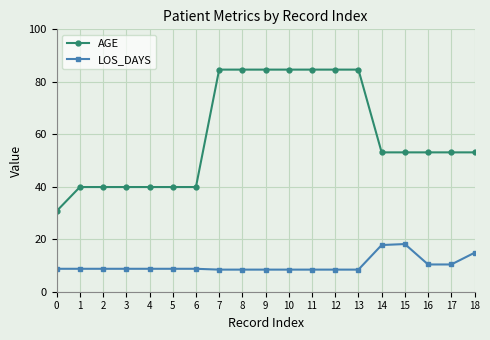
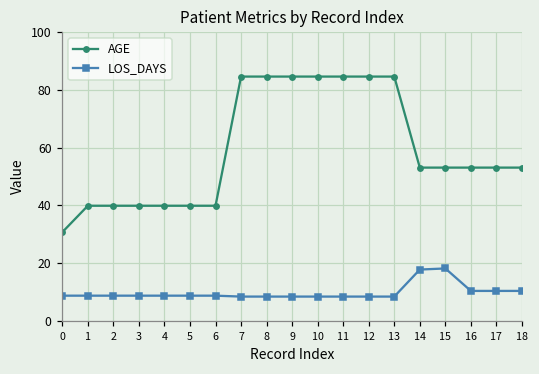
  {
    "AGE": {
      "0": 31,
      "1": 40,
      "2": 40,
      "3": 40,
      "4": 40,
      "5": 40,
      "6": 40,
      "7": 85,
      "8": 85,
      "9": 85,
      "10": 85,
      "11": 85,
      "12": 85,
      "13": 85,
      "14": 53,
      "15": 53,
      "16": 53,
      "17": 53,
      "18": 53
    },
    "LOS_DAYS": {
      "0": 9,
      "1": 9,
      "2": 9,
      "3": 9,
      "4": 9,
      "5": 9,
      "6": 9,
      "7": 8,
      "8": 8,
      "9": 8,
      "10": 8,
      "11": 8,
      "12": 8,
      "13": 8,
      "14": 18,
      "15": 18,
      "16": 10,
      "17": 10,
-     "18": 15
+     "18": 10
    }
  }
